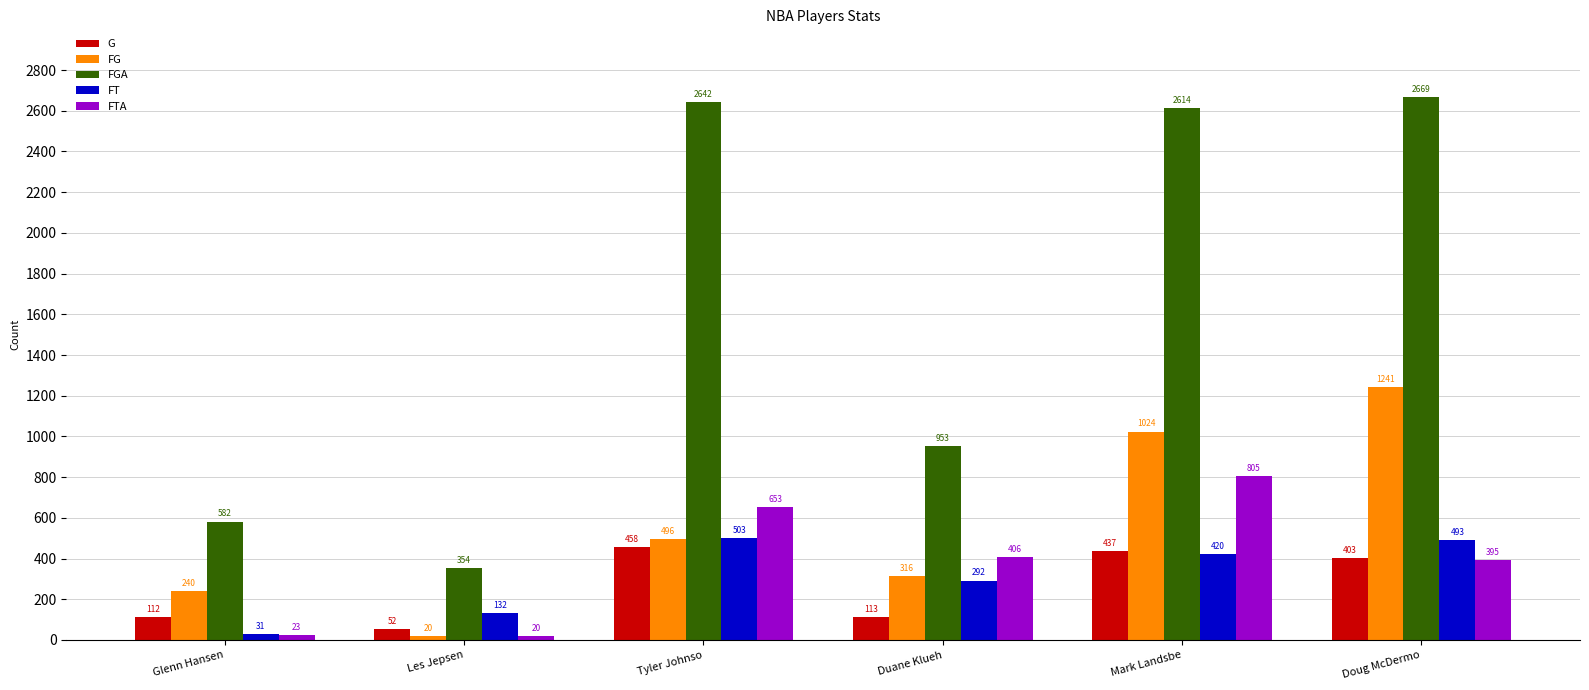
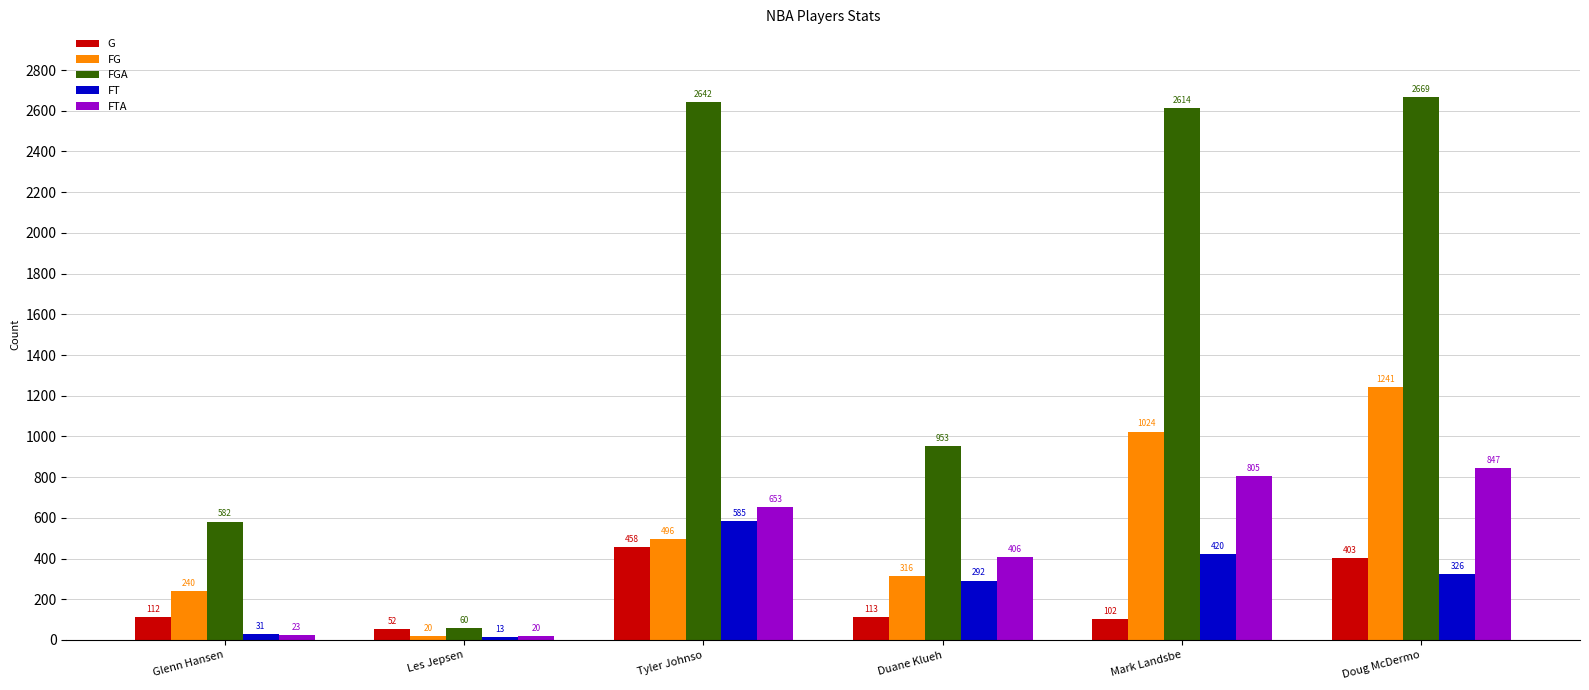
  {
    "G": {
      "Glenn Hansen": 112,
      "Les Jepsen": 52,
      "Tyler Johnso": 458,
      "Duane Klueh": 113,
-     "Mark Landsbe": 437,
+     "Mark Landsbe": 102,
      "Doug McDermo": 403
    },
    "FG": {
      "Glenn Hansen": 240,
      "Les Jepsen": 20,
      "Tyler Johnso": 496,
      "Duane Klueh": 316,
      "Mark Landsbe": 1024,
      "Doug McDermo": 1241
    },
    "FGA": {
      "Glenn Hansen": 582,
-     "Les Jepsen": 354,
+     "Les Jepsen": 60,
      "Tyler Johnso": 2642,
      "Duane Klueh": 953,
      "Mark Landsbe": 2614,
      "Doug McDermo": 2669
    },
    "FT": {
      "Glenn Hansen": 31,
-     "Les Jepsen": 132,
-     "Tyler Johnso": 503,
+     "Les Jepsen": 13,
+     "Tyler Johnso": 585,
      "Duane Klueh": 292,
      "Mark Landsbe": 420,
-     "Doug McDermo": 493
+     "Doug McDermo": 326
    },
    "FTA": {
      "Glenn Hansen": 23,
      "Les Jepsen": 20,
      "Tyler Johnso": 653,
      "Duane Klueh": 406,
      "Mark Landsbe": 805,
-     "Doug McDermo": 395
+     "Doug McDermo": 847
    }
  }
